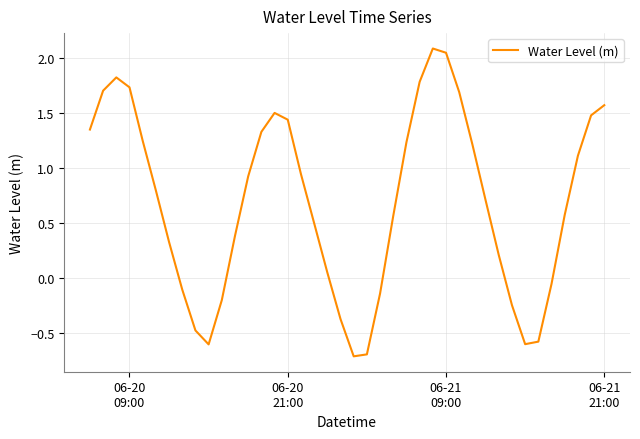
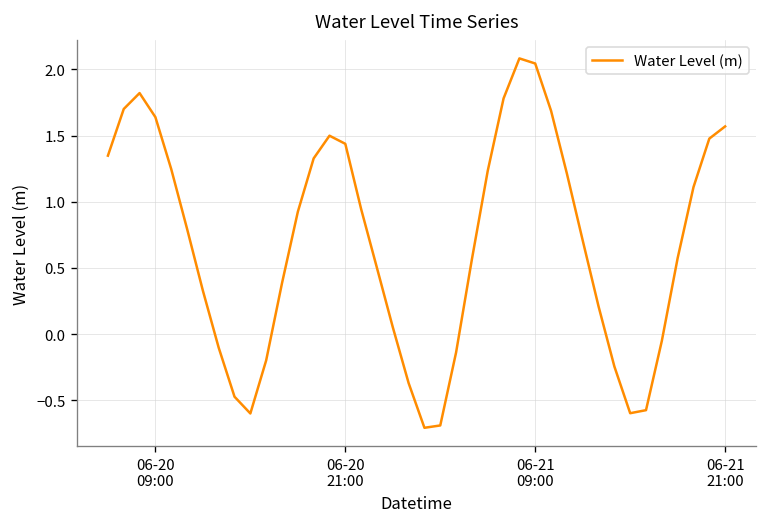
  {
-   "06-20 09:00": 1.73,
+   "06-20 09:00": 1.64,
    "06-20 21:00": 1.44,
    "06-21 09:00": 2.05,
    "06-21 21:00": 1.57
  }
